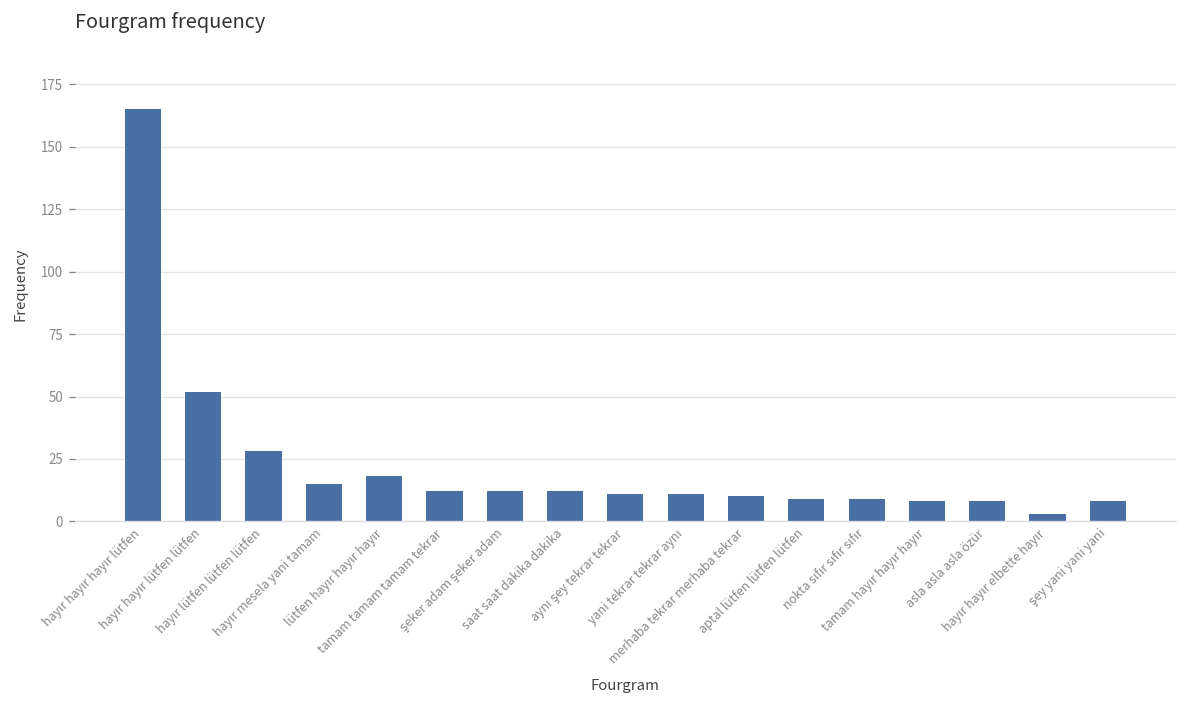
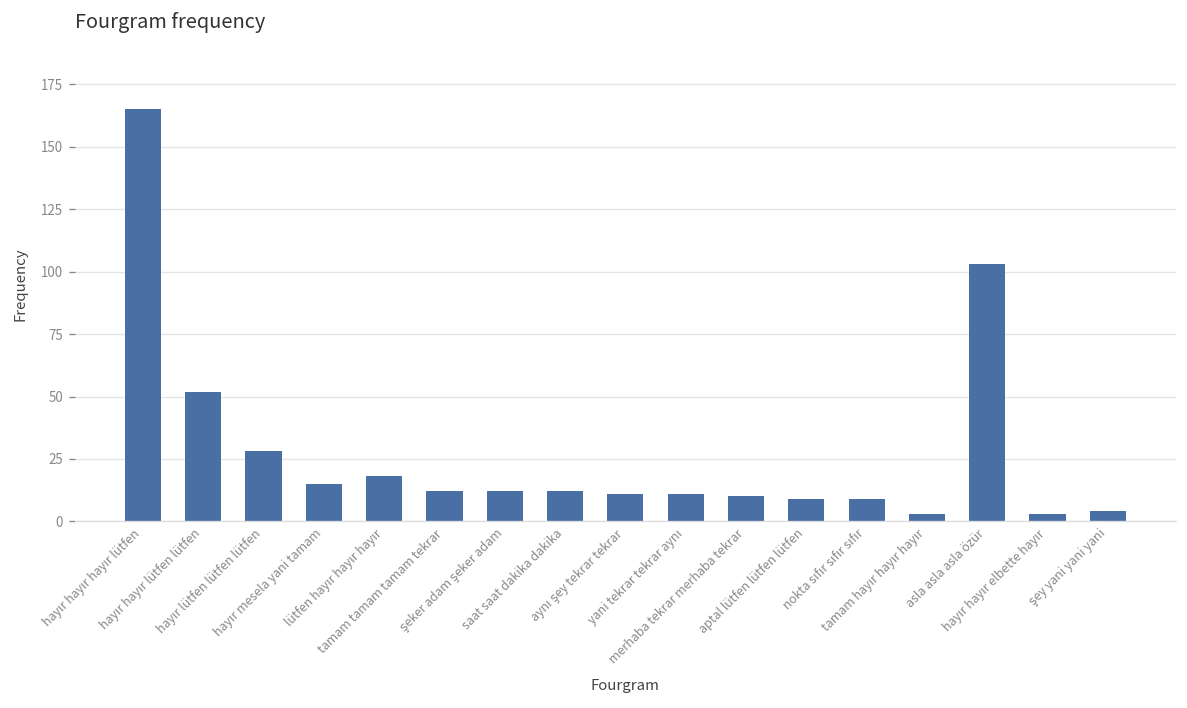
  {
    "hayır hayır hayır lütfen": 165,
    "hayır hayır lütfen lütfen": 52,
    "hayır lütfen lütfen lütfen": 28,
    "hayır mesela yani tamam": 15,
    "lütfen hayır hayır hayır": 18,
    "tamam tamam tamam tekrar": 12,
    "şeker adam şeker adam": 12,
    "saat saat dakika dakika": 12,
    "aynı şey tekrar tekrar": 11,
    "yani tekrar tekrar aynı": 11,
    "merhaba tekrar merhaba tekrar": 10,
    "aptal lütfen lütfen lütfen": 9,
    "nokta sıfır sıfır sıfır": 9,
-   "tamam hayır hayır hayır": 8,
-   "asla asla asla özür": 8,
+   "tamam hayır hayır hayır": 3,
+   "asla asla asla özür": 103,
    "hayır hayır elbette hayır": 3,
-   "şey yani yani yani": 8
+   "şey yani yani yani": 4
  }
